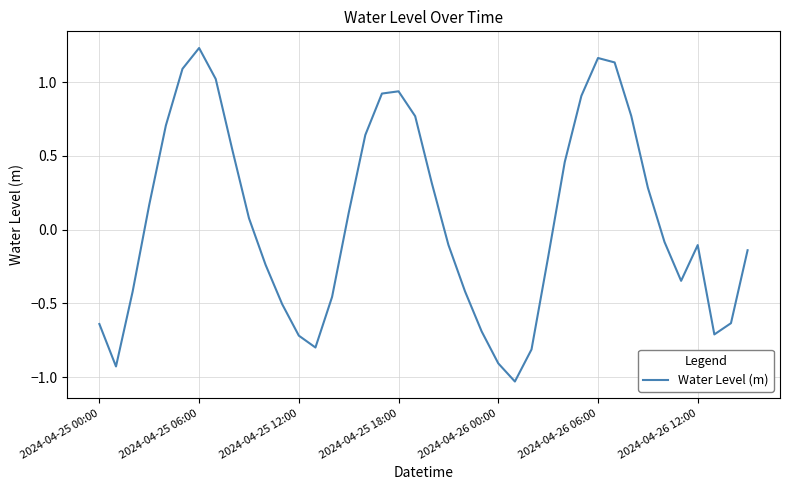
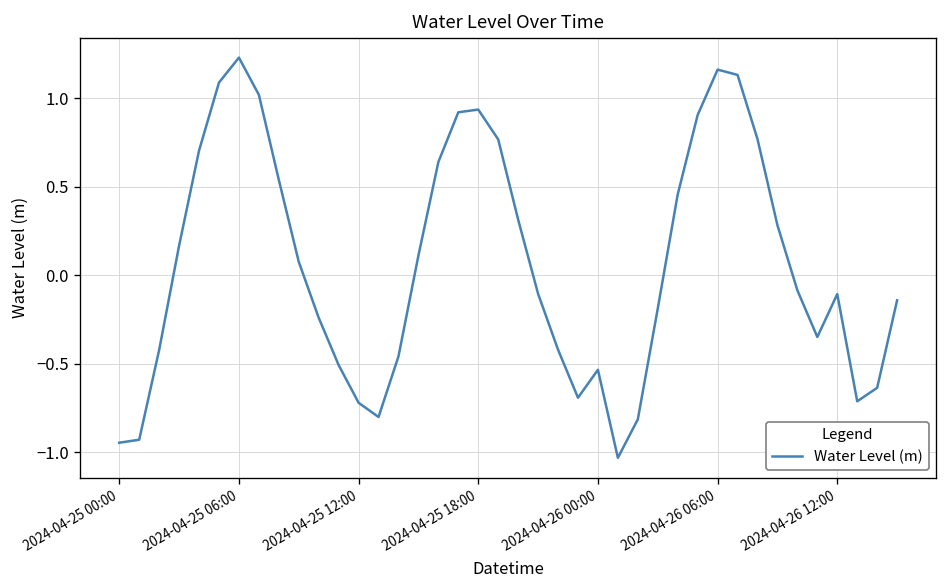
  {
-   "2024-04-25 00:00": -0.64,
+   "2024-04-25 00:00": -0.95,
    "2024-04-25 06:00": 1.23,
    "2024-04-25 12:00": -0.72,
    "2024-04-25 18:00": 0.94,
-   "2024-04-26 00:00": -0.91,
+   "2024-04-26 00:00": -0.53,
    "2024-04-26 06:00": 1.16,
    "2024-04-26 12:00": -0.11
  }
